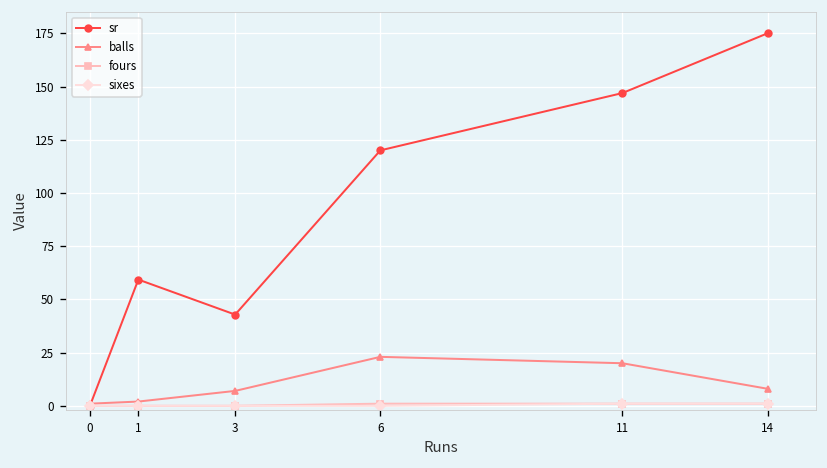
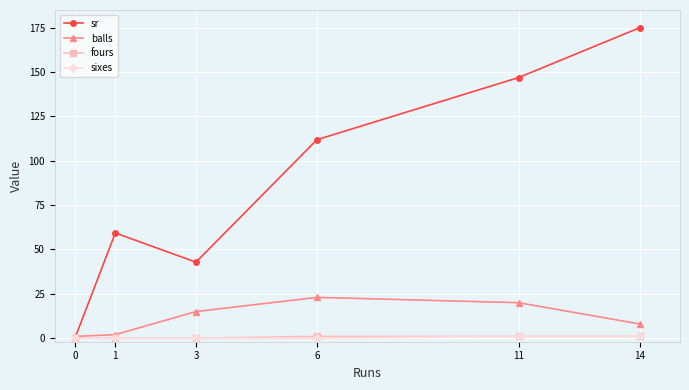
  {
    "sr": {
      "1": 59,
      "3": 43,
-     "6": 120,
+     "6": 112,
      "11": 147,
      "14": 175
    },
    "balls": {
      "1": 2,
-     "3": 7,
+     "3": 15,
      "6": 23,
      "11": 20,
      "14": 8
    }
  }
